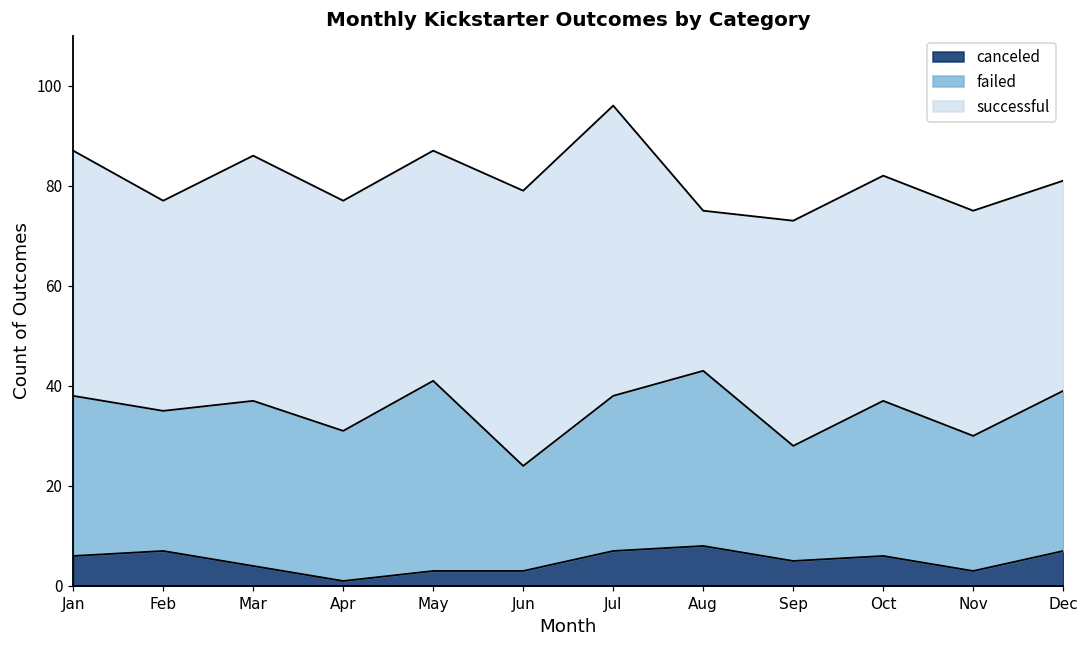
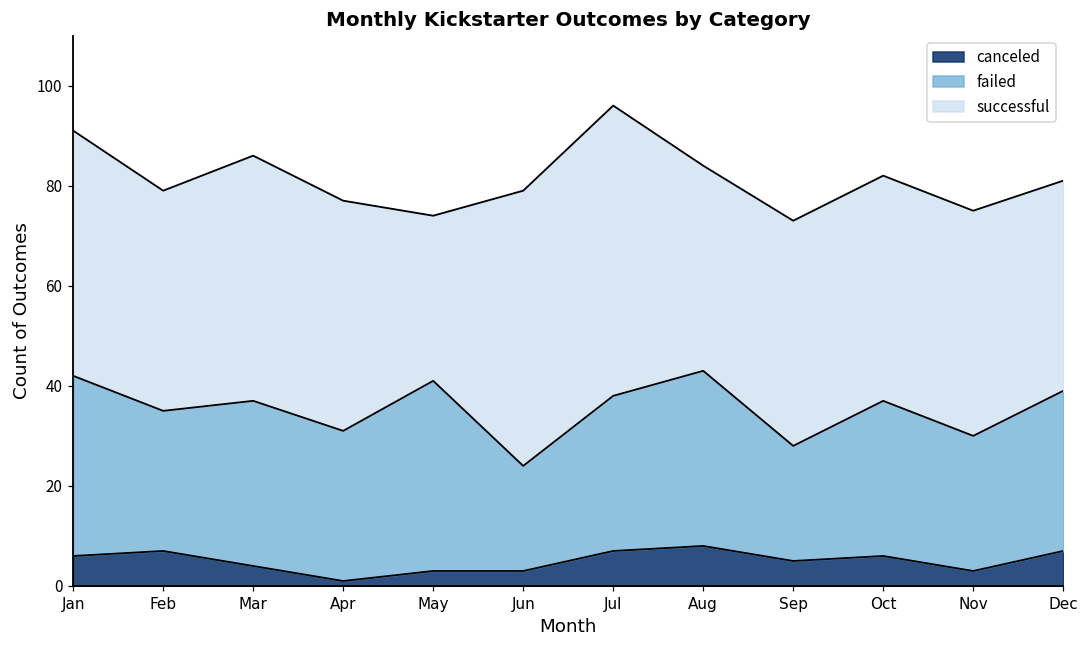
  {
    "canceled": {
      "Jan": 6,
      "Feb": 7,
      "Mar": 4,
      "Apr": 1,
      "May": 3,
      "Jun": 3,
      "Jul": 7,
      "Aug": 8,
      "Sep": 5,
      "Oct": 6,
      "Nov": 3,
      "Dec": 7
    },
    "failed": {
-     "Jan": 32,
+     "Jan": 36,
      "Feb": 28,
      "Mar": 33,
      "Apr": 30,
      "May": 38,
      "Jun": 21,
      "Jul": 31,
      "Aug": 35,
      "Sep": 23,
      "Oct": 31,
      "Nov": 27,
      "Dec": 32
    },
    "successful": {
      "Jan": 49,
-     "Feb": 42,
+     "Feb": 44,
      "Mar": 49,
      "Apr": 46,
-     "May": 46,
+     "May": 33,
      "Jun": 55,
      "Jul": 58,
-     "Aug": 32,
+     "Aug": 41,
      "Sep": 45,
      "Oct": 45,
      "Nov": 45,
      "Dec": 42
    }
  }
